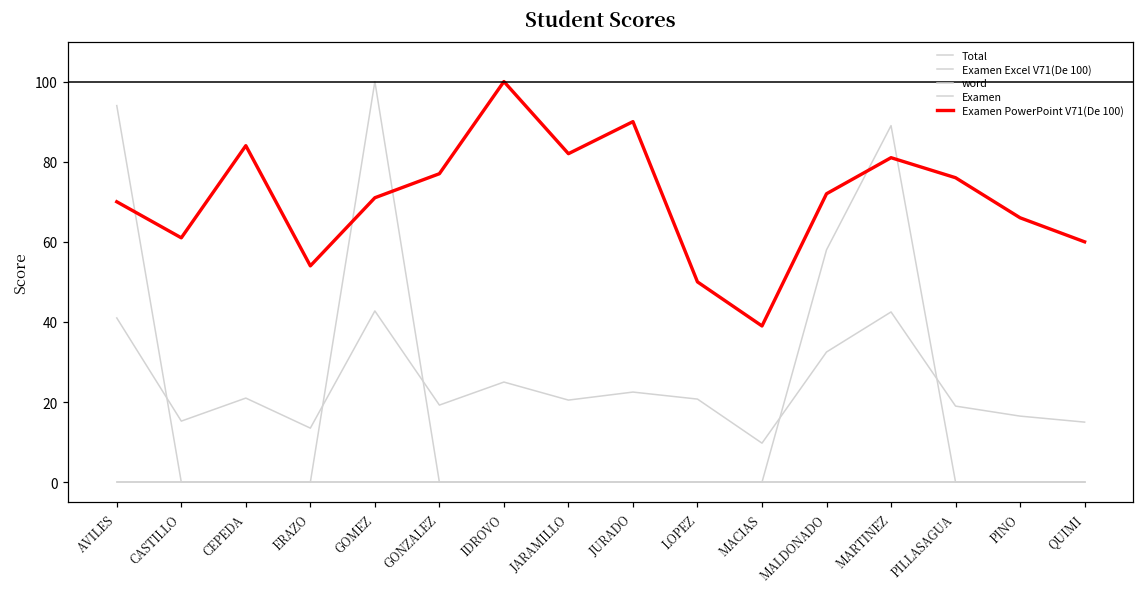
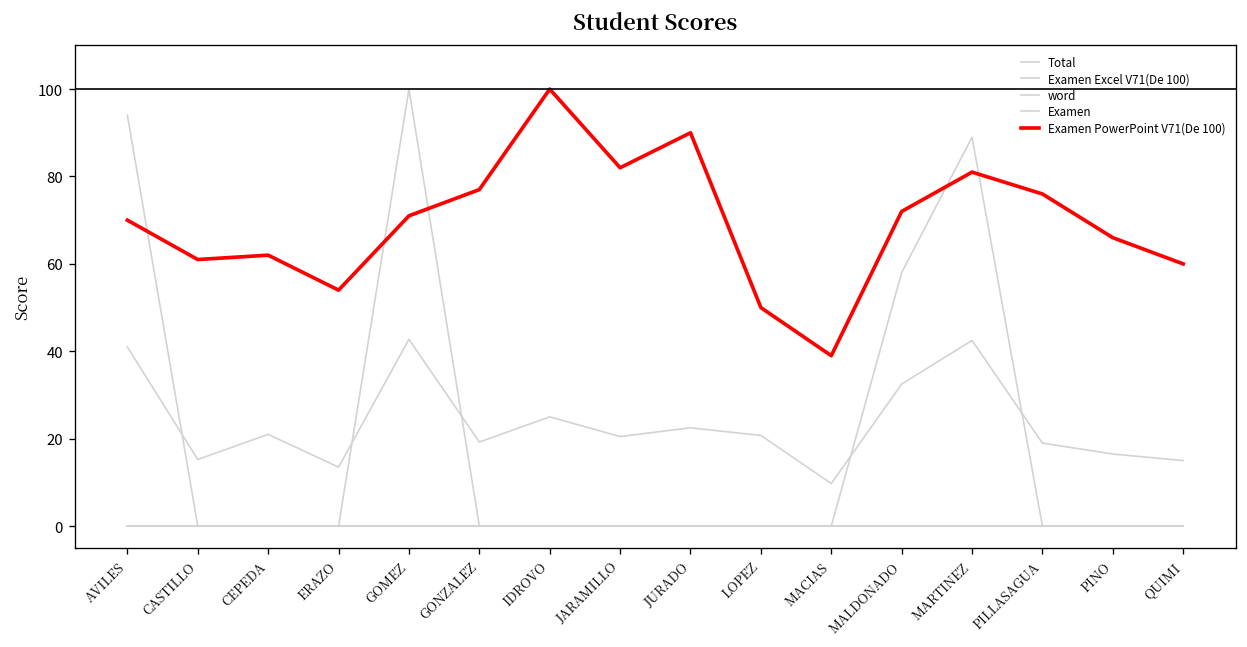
  {
    "Examen PowerPoint V71(De 100)": {
      "AVILES": 70,
      "CASTILLO": 61,
-     "CEPEDA": 84,
+     "CEPEDA": 62,
      "ERAZO": 54,
      "GOMEZ": 71,
      "GONZALEZ": 77,
      "IDROVO": 100,
      "JARAMILLO": 82,
      "JURADO": 90,
      "LOPEZ": 50,
      "MACIAS": 39,
      "MALDONADO": 72,
      "MARTINEZ": 81,
      "PILLASAGUA": 76,
      "PINO": 66,
      "QUIMI": 60
    }
  }
